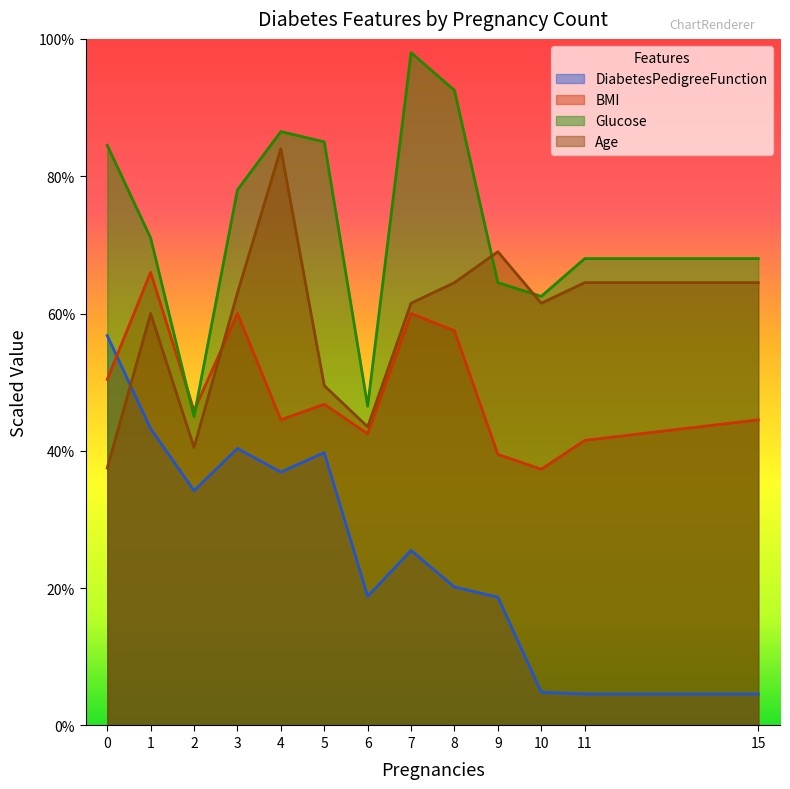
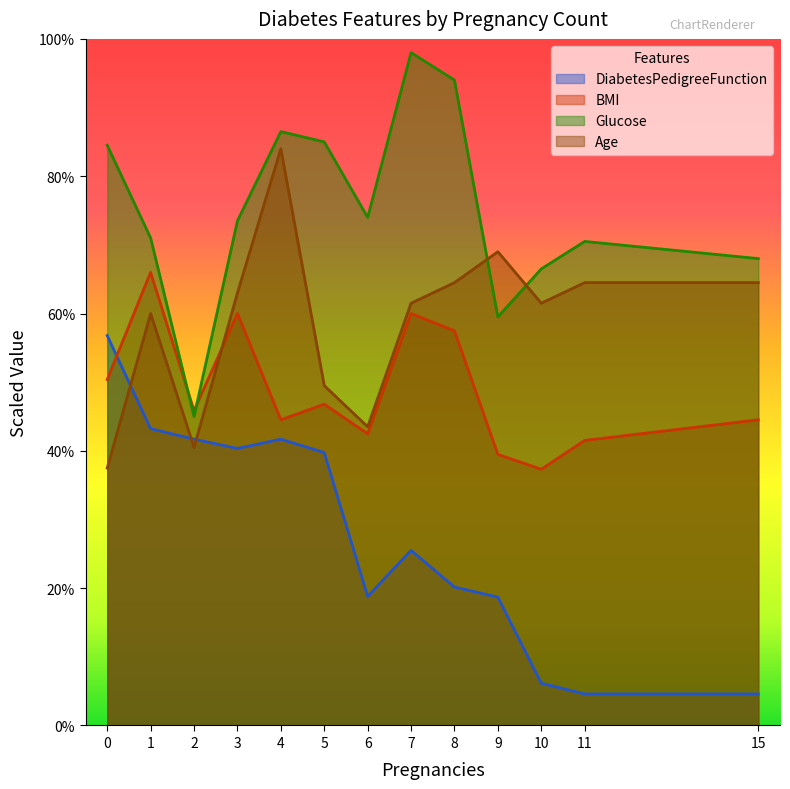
  {
    "DiabetesPedigreeFunction": {
      "0": "57%",
      "1": "43%",
-     "2": "34%",
+     "2": "42%",
      "3": "40%",
-     "4": "37%",
+     "4": "42%",
      "5": "40%",
      "6": "19%",
      "7": "26%",
      "8": "20%",
      "9": "19%",
-     "10": "5%",
+     "10": "6%",
      "11": "5%",
      "15": "5%"
    },
    "Glucose": {
      "0": "85%",
      "1": "71%",
      "2": "45%",
-     "3": "78%",
+     "3": "74%",
      "4": "87%",
      "5": "85%",
-     "6": "47%",
+     "6": "74%",
      "7": "98%",
-     "8": "93%",
-     "9": "65%",
-     "10": "63%",
-     "11": "68%",
+     "8": "94%",
+     "9": "60%",
+     "10": "67%",
+     "11": "71%",
      "15": "68%"
    }
  }
